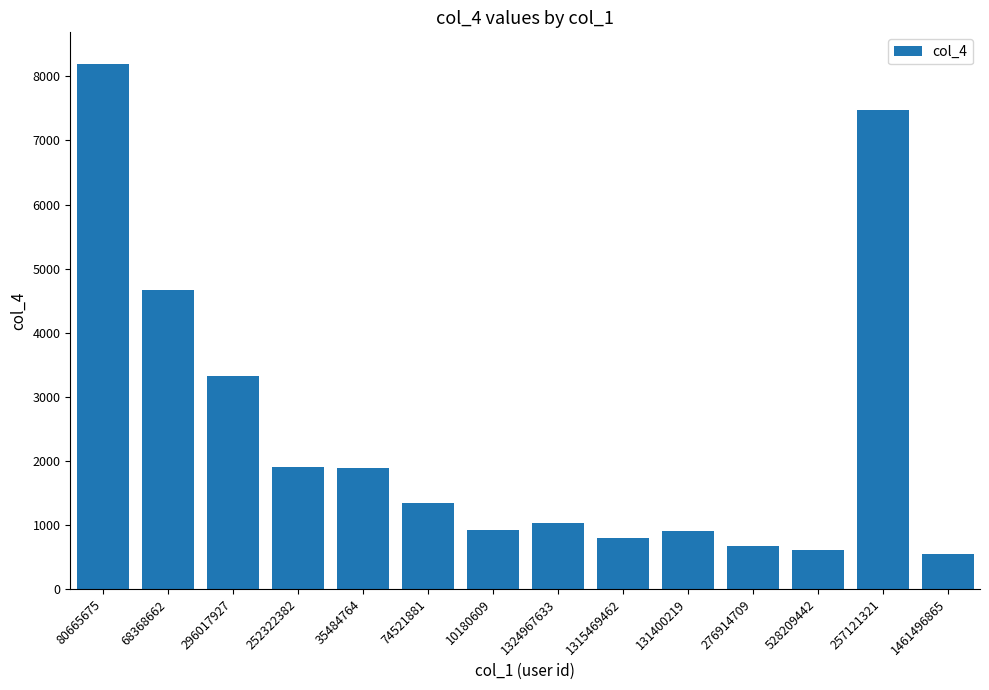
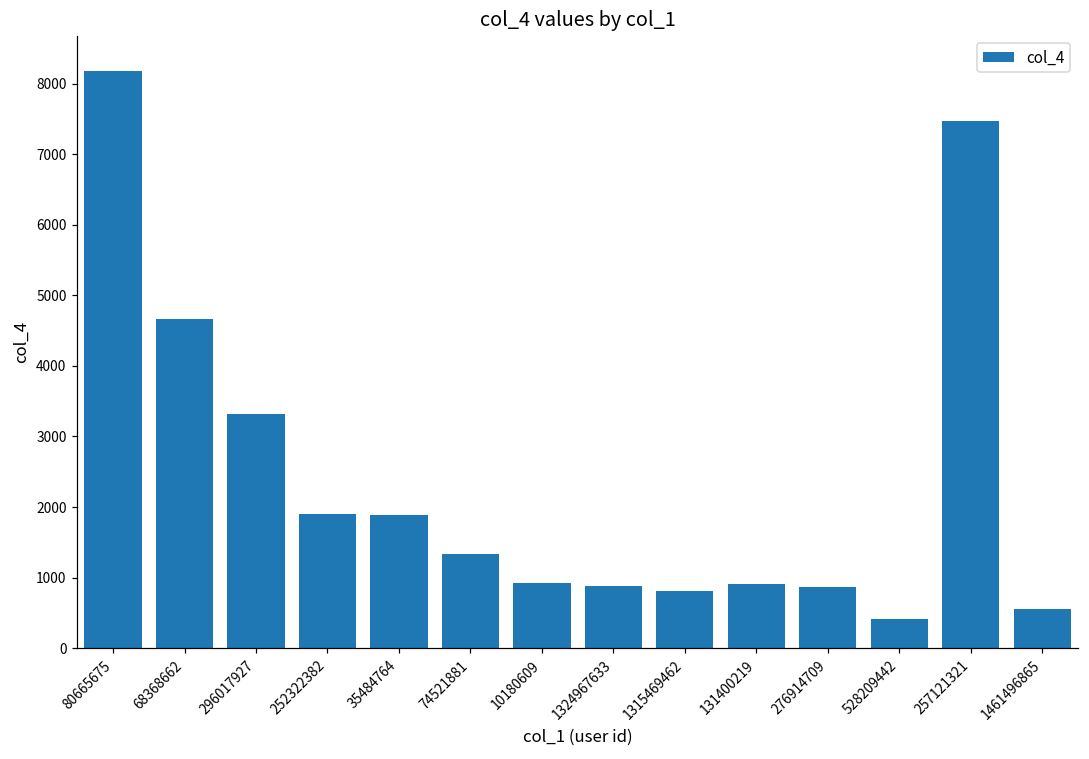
  {
    "80665675": 8200,
    "68368662": 4700,
    "296017927": 3300,
    "252322382": 1900,
    "35484764": 1900,
    "74521881": 1300,
    "10180609": 900,
-   "1324967633": 1000,
+   "1324967633": 900,
    "1315469462": 800,
    "131400219": 900,
-   "276914709": 700,
-   "528209442": 600,
+   "276914709": 900,
+   "528209442": 400,
    "257121321": 7500,
    "1461496865": 600
  }
